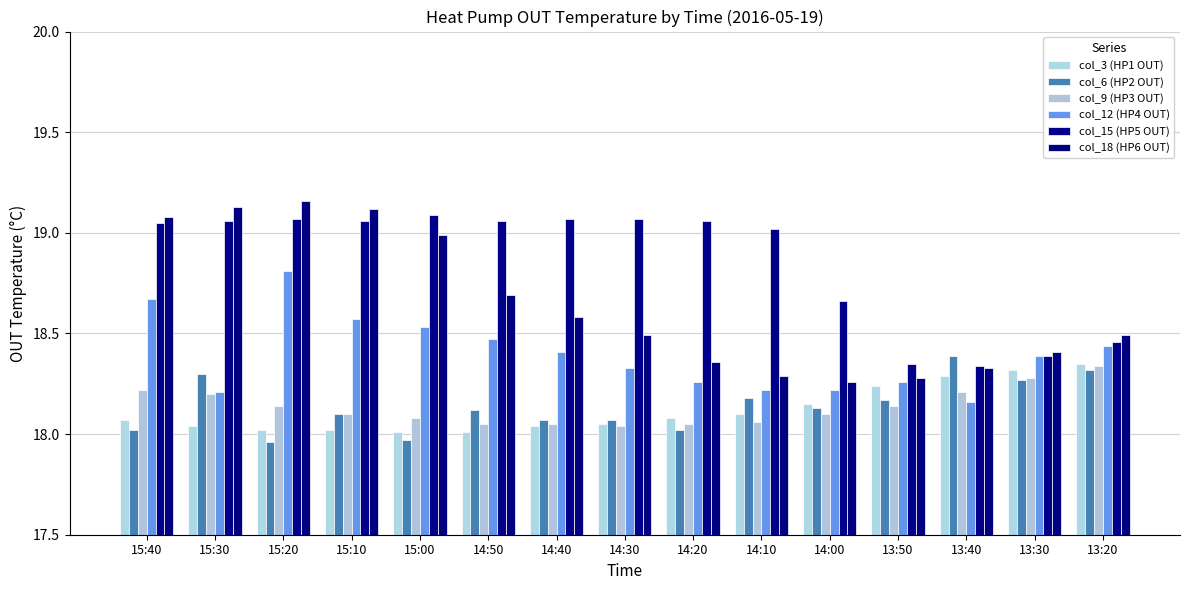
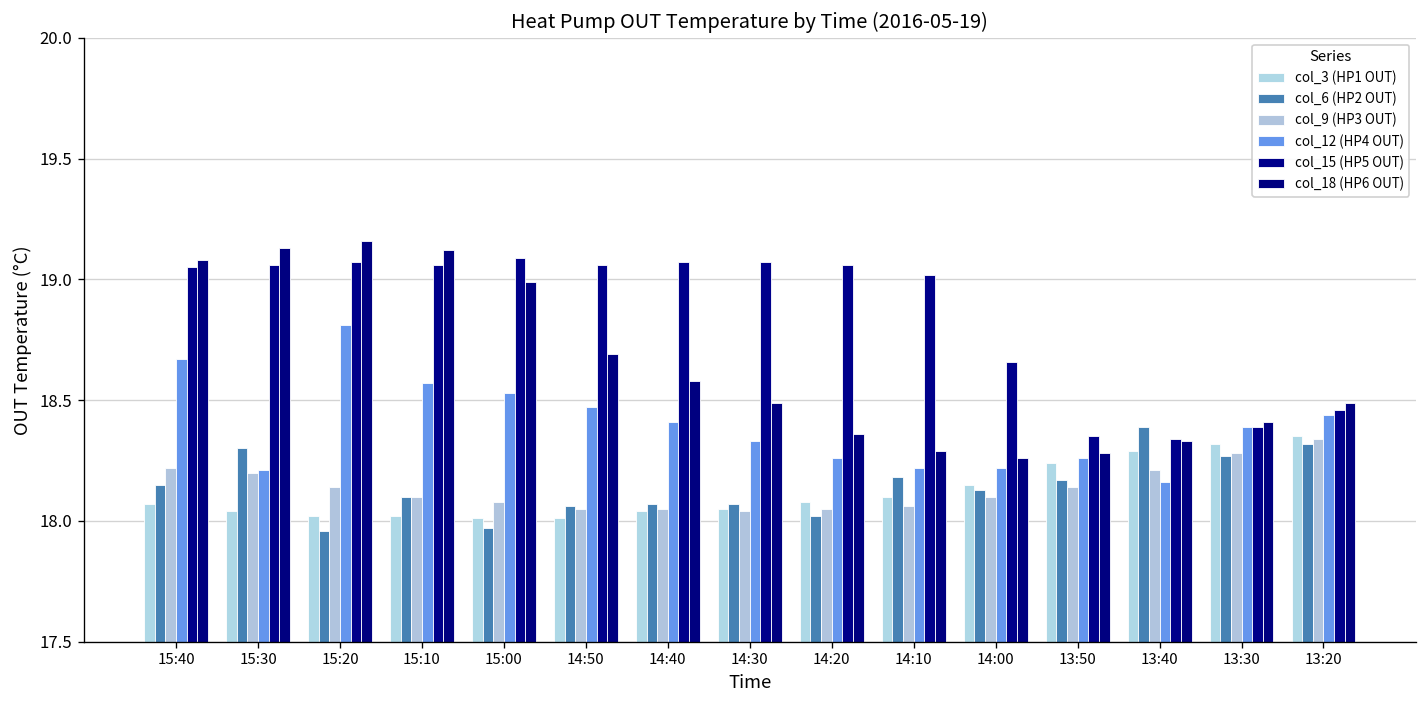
  {
    "col_6 (HP2 OUT)": {
-     "15:40": 18.02,
+     "15:40": 18.15,
      "15:30": 18.30,
      "15:20": 17.96,
      "15:10": 18.10,
      "15:00": 17.97,
-     "14:50": 18.12,
+     "14:50": 18.06,
      "14:40": 18.07,
      "14:30": 18.07,
      "14:20": 18.02,
      "14:10": 18.18,
      "14:00": 18.13,
      "13:50": 18.17,
      "13:40": 18.39,
      "13:30": 18.27,
      "13:20": 18.32
    },
    "col_12 (HP4 OUT)": {
      "15:40": 18.67,
      "15:30": 18.21,
      "15:20": 18.81,
      "15:10": 18.57,
      "15:00": 18.53,
      "14:50": 18.47,
      "14:40": 18.41,
      "14:30": 18.33,
      "14:20": 18.26,
      "14:10": 18.22,
      "14:00": 18.22,
      "13:50": 18.26,
      "13:40": 18.16,
      "13:30": 18.39,
      "13:20": 18.44
    }
  }
